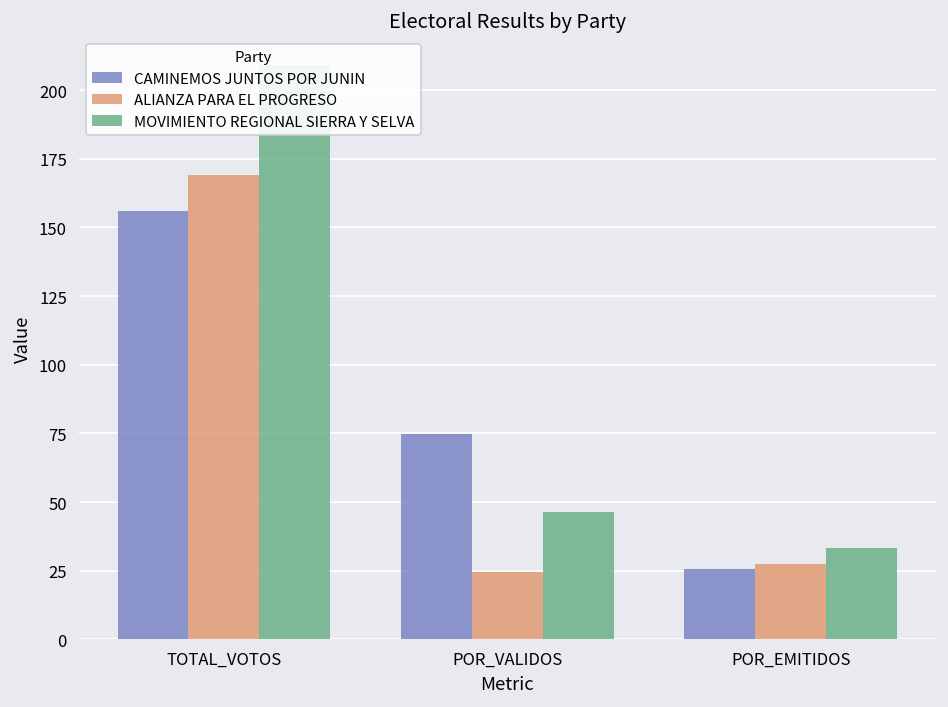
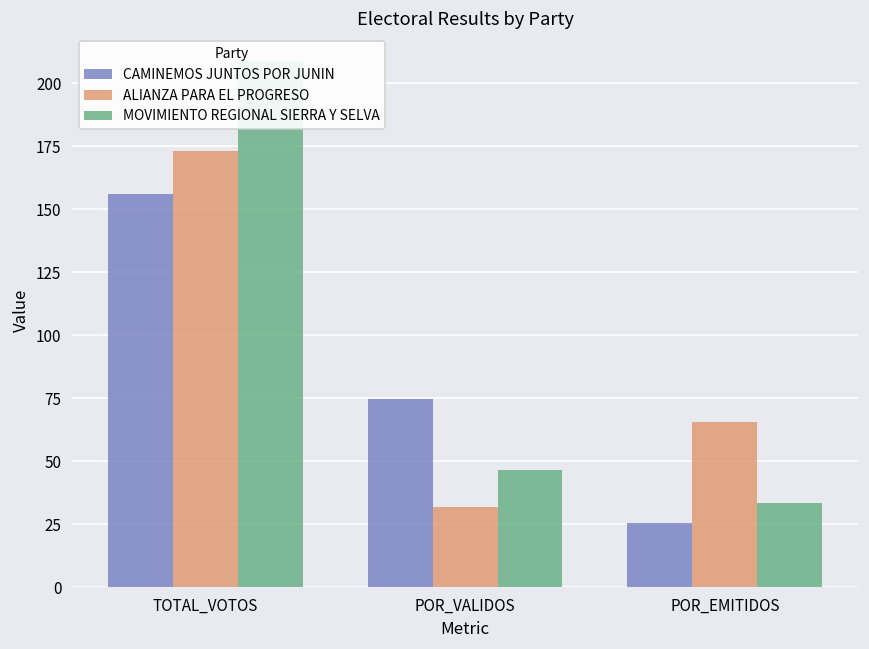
  {
    "CAMINEMOS JUNTOS POR JUNIN": {
      "TOTAL_VOTOS": 156,
      "POR_VALIDOS": 75,
      "POR_EMITIDOS": 26
    },
    "ALIANZA PARA EL PROGRESO": {
-     "TOTAL_VOTOS": 169,
-     "POR_VALIDOS": 25,
-     "POR_EMITIDOS": 28
+     "TOTAL_VOTOS": 173,
+     "POR_VALIDOS": 32,
+     "POR_EMITIDOS": 66
    },
    "MOVIMIENTO REGIONAL SIERRA Y SELVA": {
      "POR_VALIDOS": 46,
      "POR_EMITIDOS": 33
    }
  }
